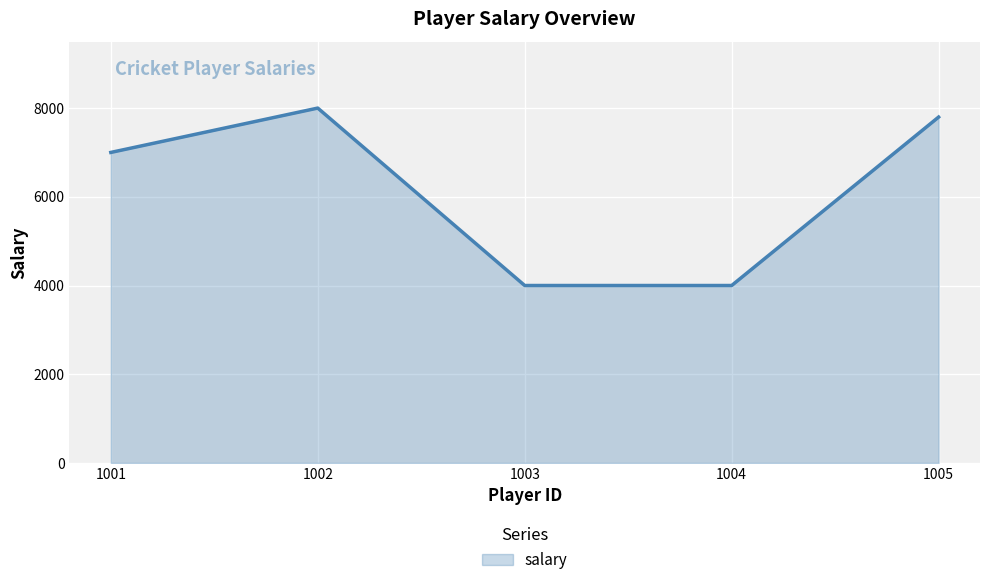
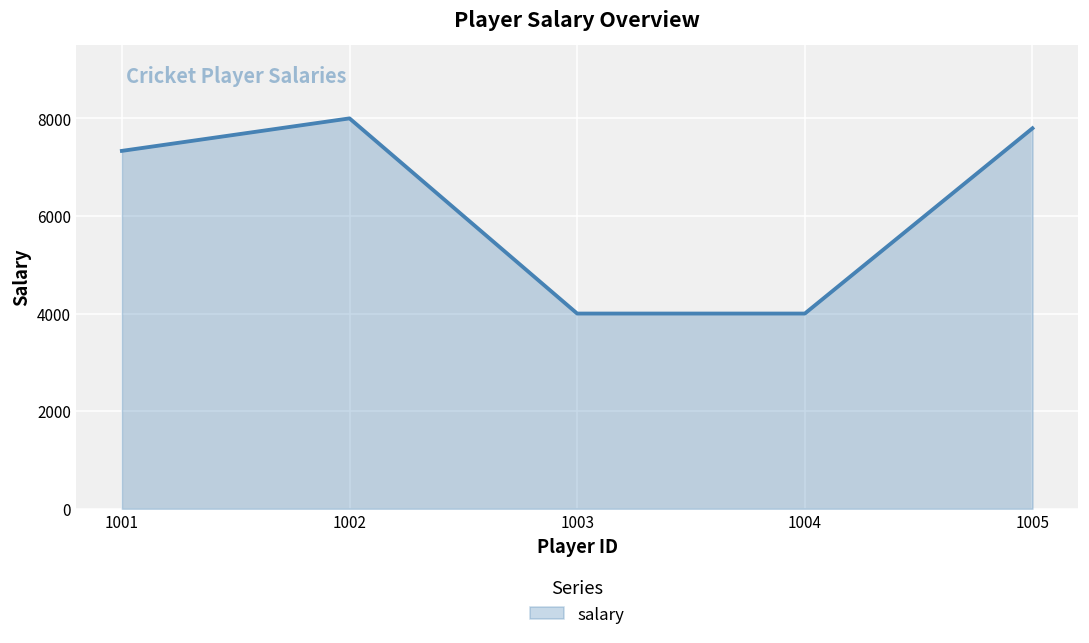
  {
-   "1001": 7000,
+   "1001": 7300,
    "1002": 8000,
    "1003": 4000,
    "1004": 4000,
    "1005": 7800
  }
